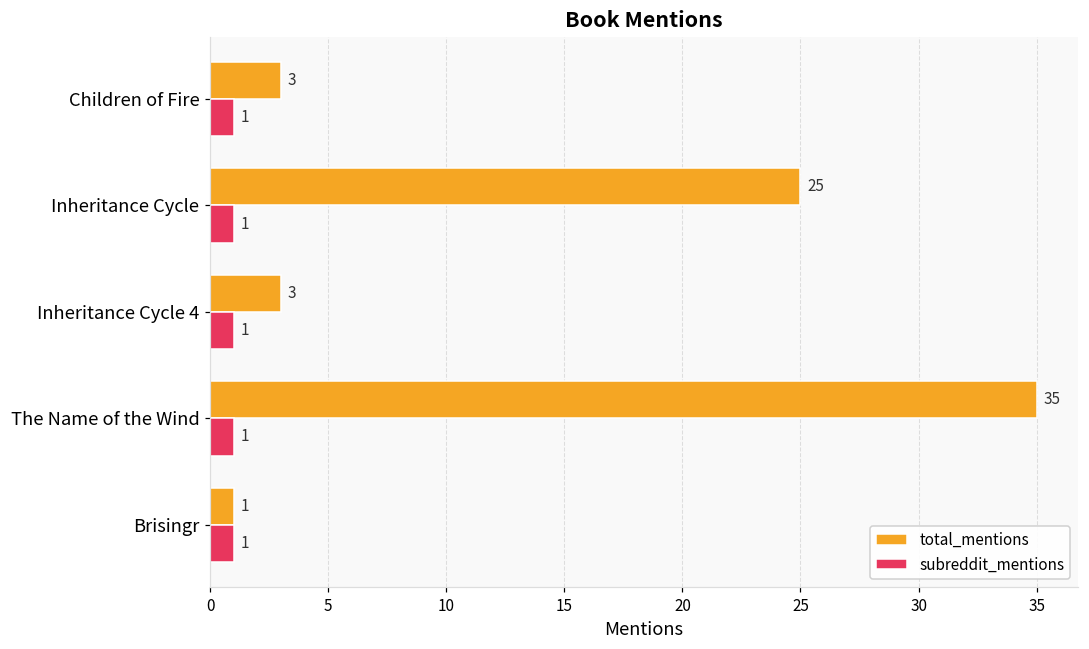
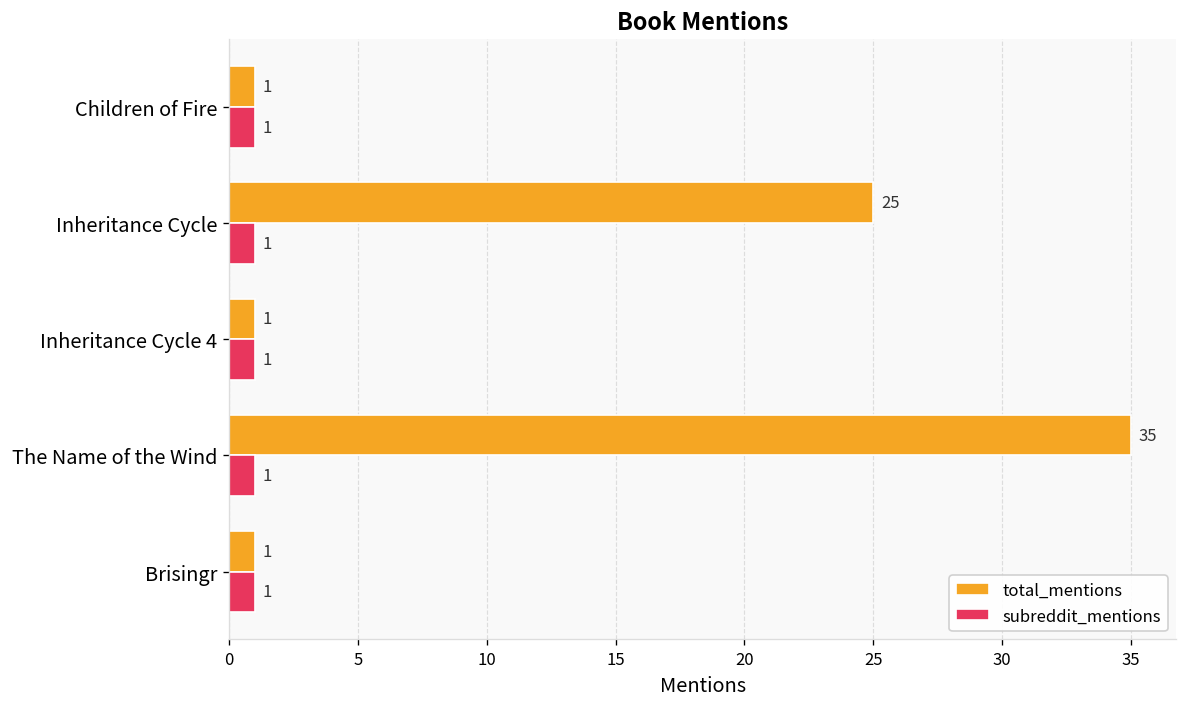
  {
    "total_mentions": {
-     "Children of Fire": 3,
+     "Children of Fire": 1,
      "Inheritance Cycle": 25,
-     "Inheritance Cycle 4": 3,
+     "Inheritance Cycle 4": 1,
      "The Name of the Wind": 35,
      "Brisingr": 1
    },
    "subreddit_mentions": {
      "Children of Fire": 1,
      "Inheritance Cycle": 1,
      "Inheritance Cycle 4": 1,
      "The Name of the Wind": 1,
      "Brisingr": 1
    }
  }
